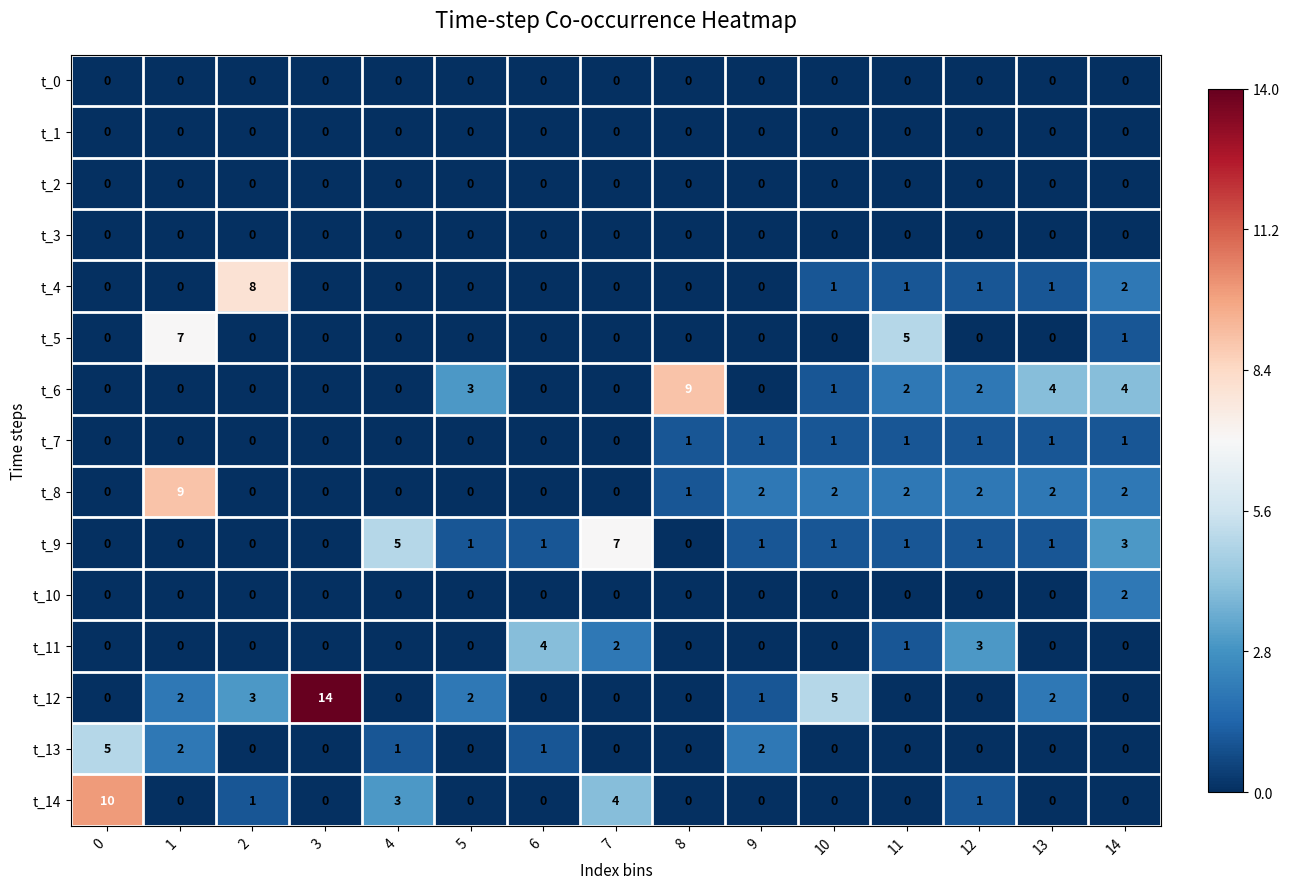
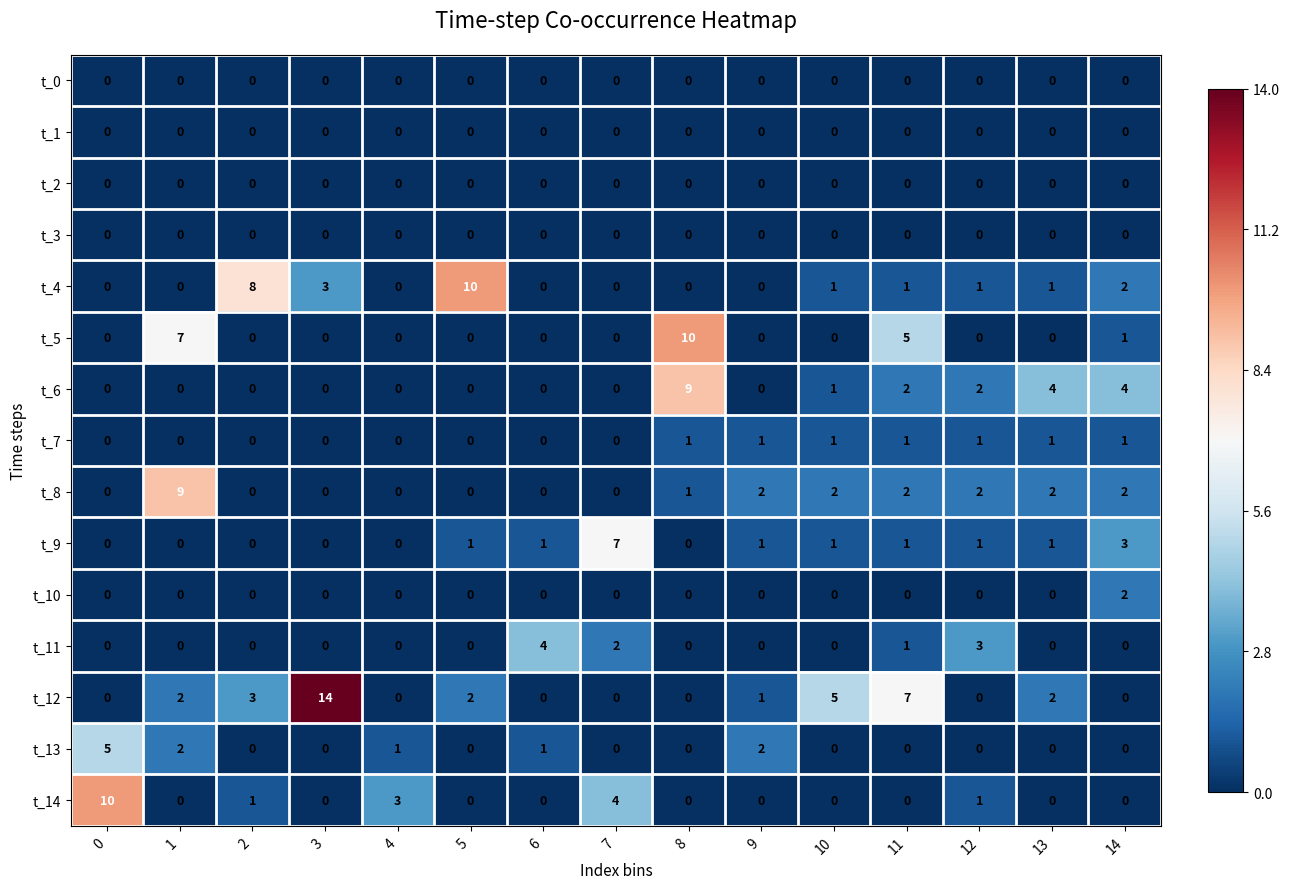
  {
    "t_4": {
      "0": 0,
      "1": 0,
      "2": 8,
-     "3": 0,
+     "3": 3,
      "4": 0,
-     "5": 0,
+     "5": 10,
      "6": 0,
      "7": 0,
      "8": 0,
      "9": 0,
      "10": 1,
      "11": 1,
      "12": 1,
      "13": 1,
      "14": 2
    },
    "t_5": {
      "0": 0,
      "1": 7,
      "2": 0,
      "3": 0,
      "4": 0,
      "5": 0,
      "6": 0,
      "7": 0,
-     "8": 0,
+     "8": 10,
      "9": 0,
      "10": 0,
      "11": 5,
      "12": 0,
      "13": 0,
      "14": 1
    },
    "t_6": {
      "0": 0,
      "1": 0,
      "2": 0,
      "3": 0,
      "4": 0,
-     "5": 3,
+     "5": 0,
      "6": 0,
      "7": 0,
      "8": 9,
      "9": 0,
      "10": 1,
      "11": 2,
      "12": 2,
      "13": 4,
      "14": 4
    },
    "t_9": {
      "0": 0,
      "1": 0,
      "2": 0,
      "3": 0,
-     "4": 5,
+     "4": 0,
      "5": 1,
      "6": 1,
      "7": 7,
      "8": 0,
      "9": 1,
      "10": 1,
      "11": 1,
      "12": 1,
      "13": 1,
      "14": 3
    },
    "t_12": {
      "0": 0,
      "1": 2,
      "2": 3,
      "3": 14,
      "4": 0,
      "5": 2,
      "6": 0,
      "7": 0,
      "8": 0,
      "9": 1,
      "10": 5,
-     "11": 0,
+     "11": 7,
      "12": 0,
      "13": 2,
      "14": 0
    }
  }
